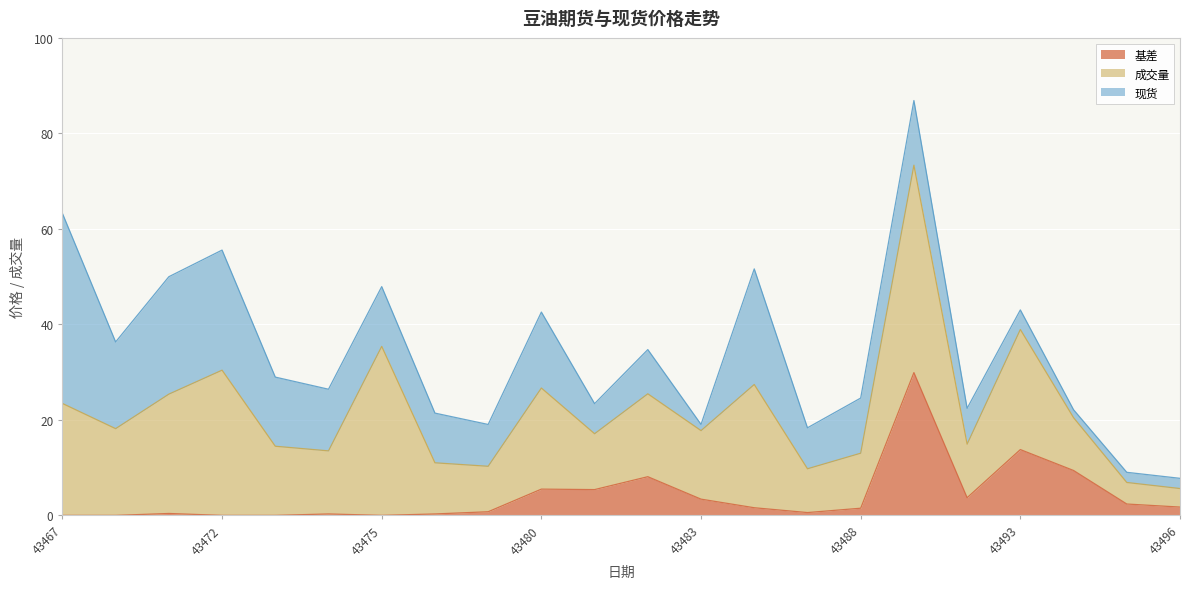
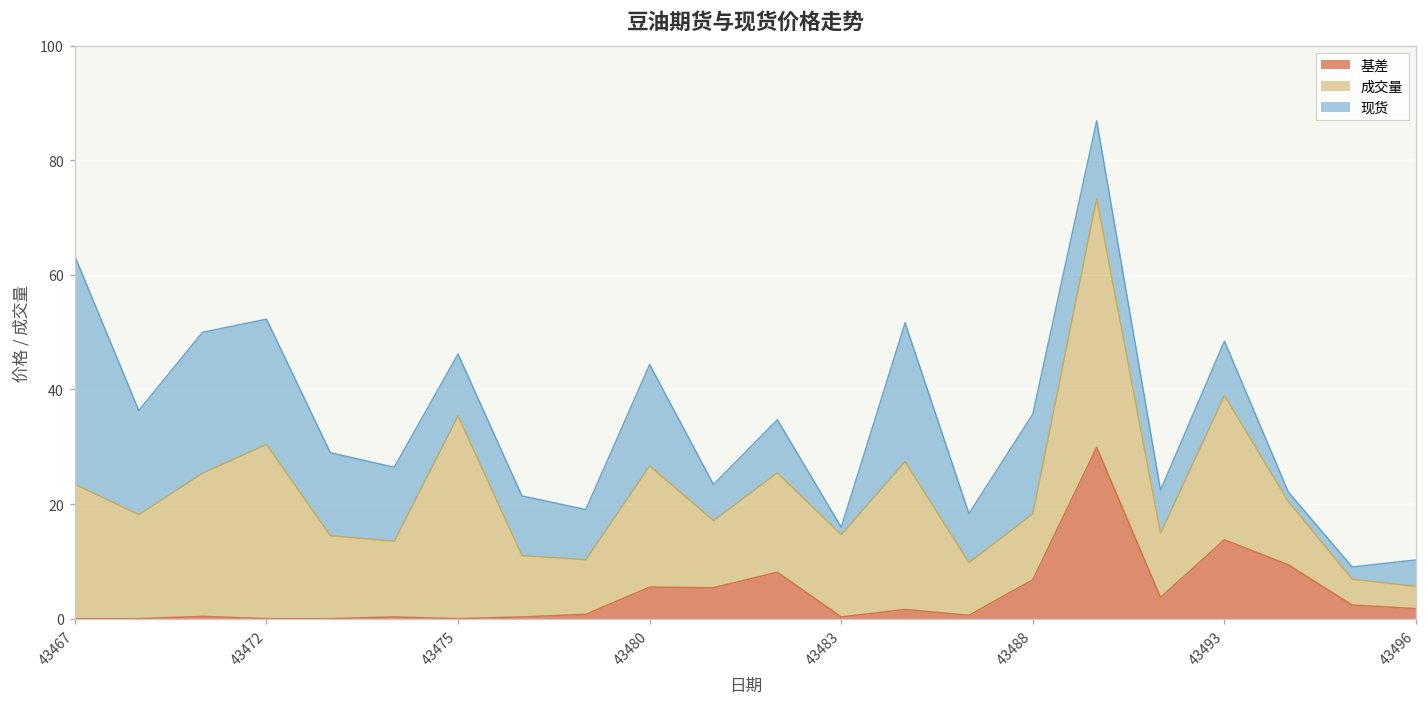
  {
    "基差": {
      "43467": 0,
      "43472": 0,
      "43475": 0,
      "43480": 6,
-     "43483": 3,
-     "43488": 2,
+     "43483": 0,
+     "43488": 7,
      "43493": 14,
      "43496": 2
    },
    "成交量": {
      "43467": 23,
      "43472": 30,
      "43475": 35,
      "43480": 21,
      "43483": 14,
      "43488": 12,
      "43493": 25,
      "43496": 4
    },
    "现货": {
      "43467": 40,
-     "43472": 25,
-     "43475": 13,
-     "43480": 16,
+     "43472": 22,
+     "43475": 11,
+     "43480": 18,
      "43483": 1,
-     "43488": 12,
-     "43493": 4,
-     "43496": 2
+     "43488": 17,
+     "43493": 10,
+     "43496": 5
    }
  }
